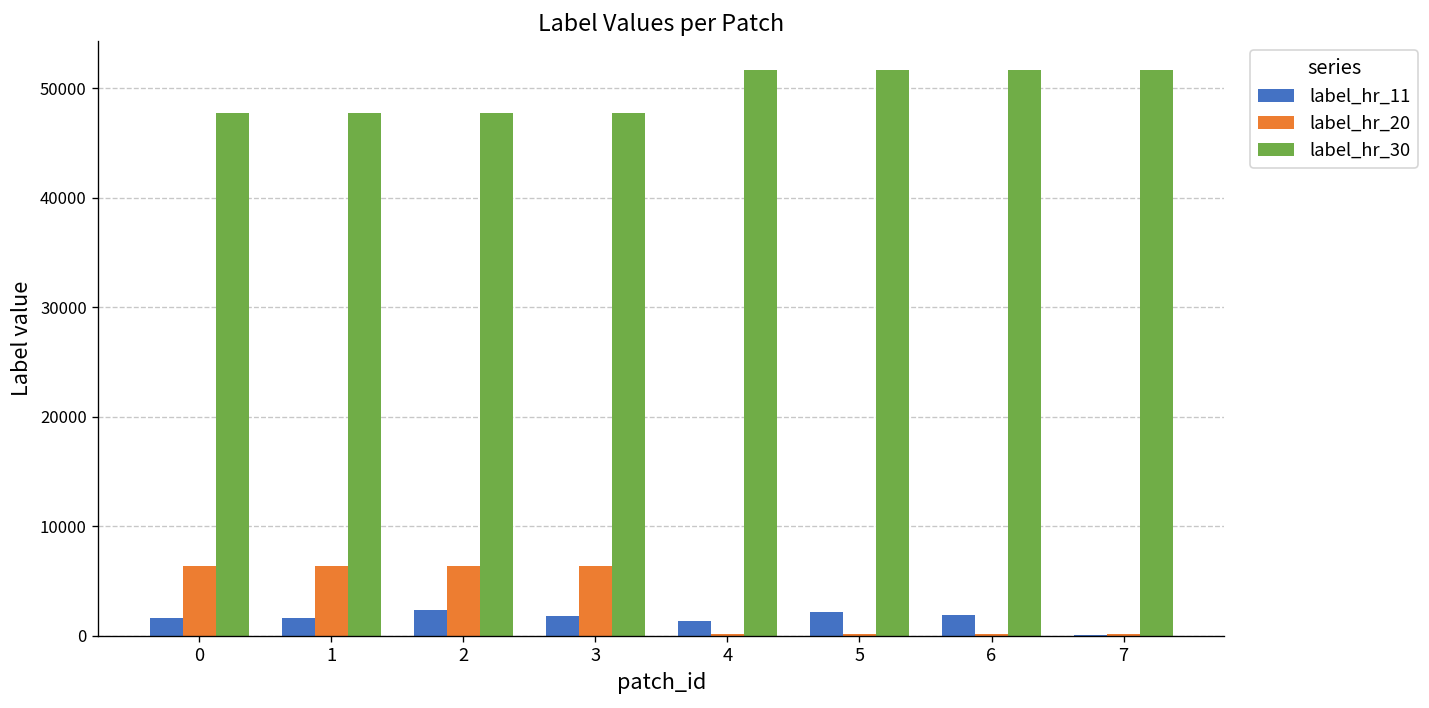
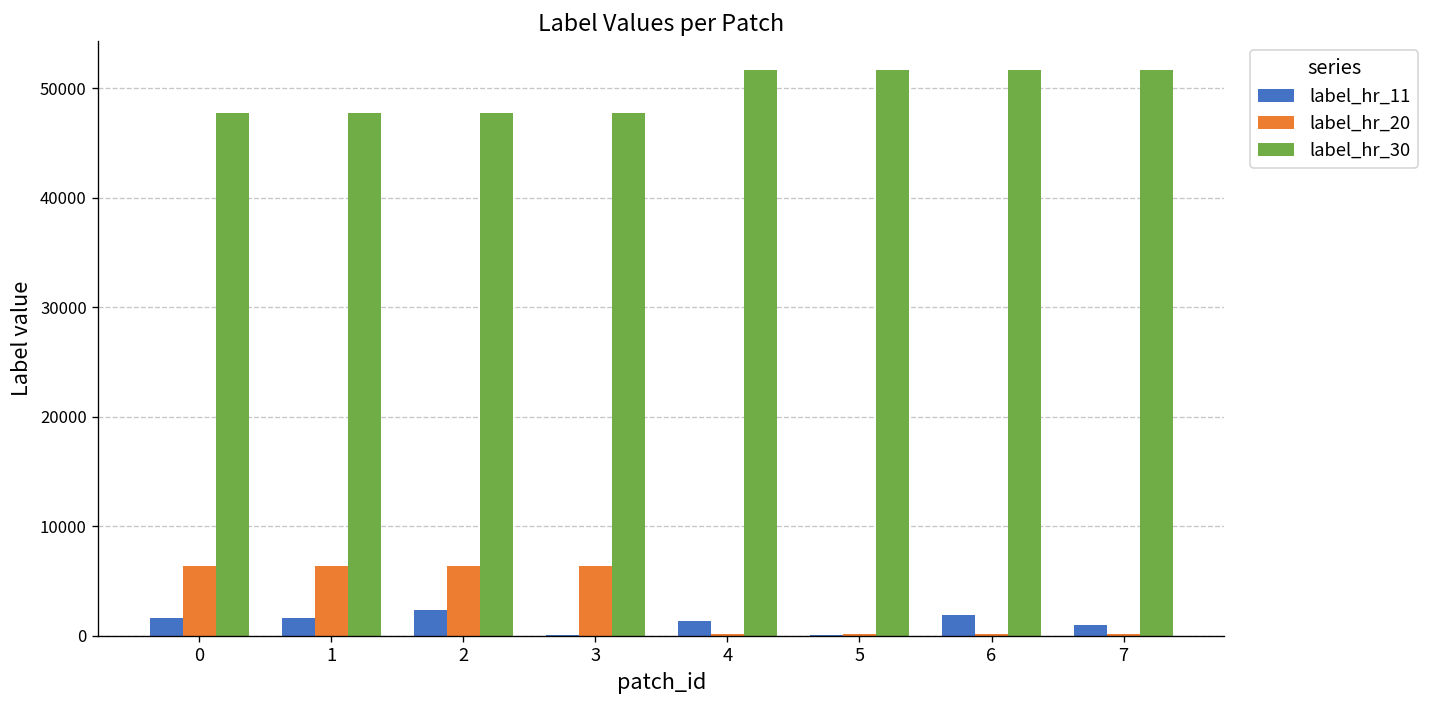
  {
    "label_hr_11": {
      "0": 2000,
      "1": 2000,
      "2": 2000,
-     "3": 2000,
+     "3": 0,
      "4": 1000,
-     "5": 2000,
+     "5": 0,
      "6": 2000,
-     "7": 0
+     "7": 1000
    },
    "label_hr_20": {
      "0": 6000,
      "1": 6000,
      "2": 6000,
      "3": 6000
    },
    "label_hr_30": {
      "0": 48000,
      "1": 48000,
      "2": 48000,
      "3": 48000,
      "4": 52000,
      "5": 52000,
      "6": 52000,
      "7": 52000
    }
  }
